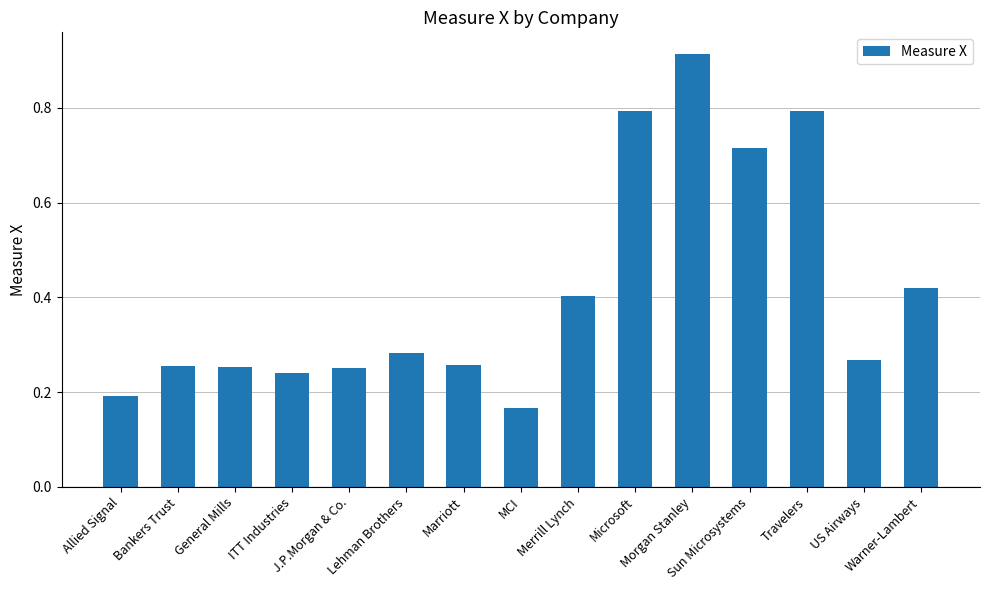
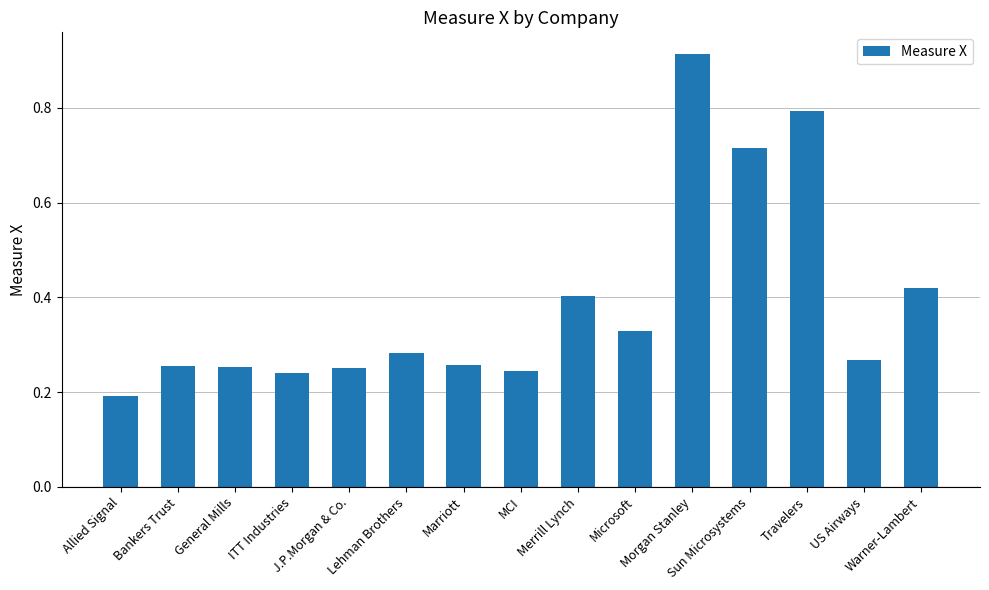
  {
    "Allied Signal": 0.19,
    "Bankers Trust": 0.26,
    "General Mills": 0.25,
    "ITT Industries": 0.24,
    "J.P.Morgan & Co.": 0.25,
    "Lehman Brothers": 0.28,
    "Marriott": 0.26,
-   "MCI": 0.17,
+   "MCI": 0.24,
    "Merrill Lynch": 0.40,
-   "Microsoft": 0.79,
+   "Microsoft": 0.33,
    "Morgan Stanley": 0.91,
    "Sun Microsystems": 0.71,
    "Travelers": 0.79,
    "US Airways": 0.27,
    "Warner-Lambert": 0.42
  }
